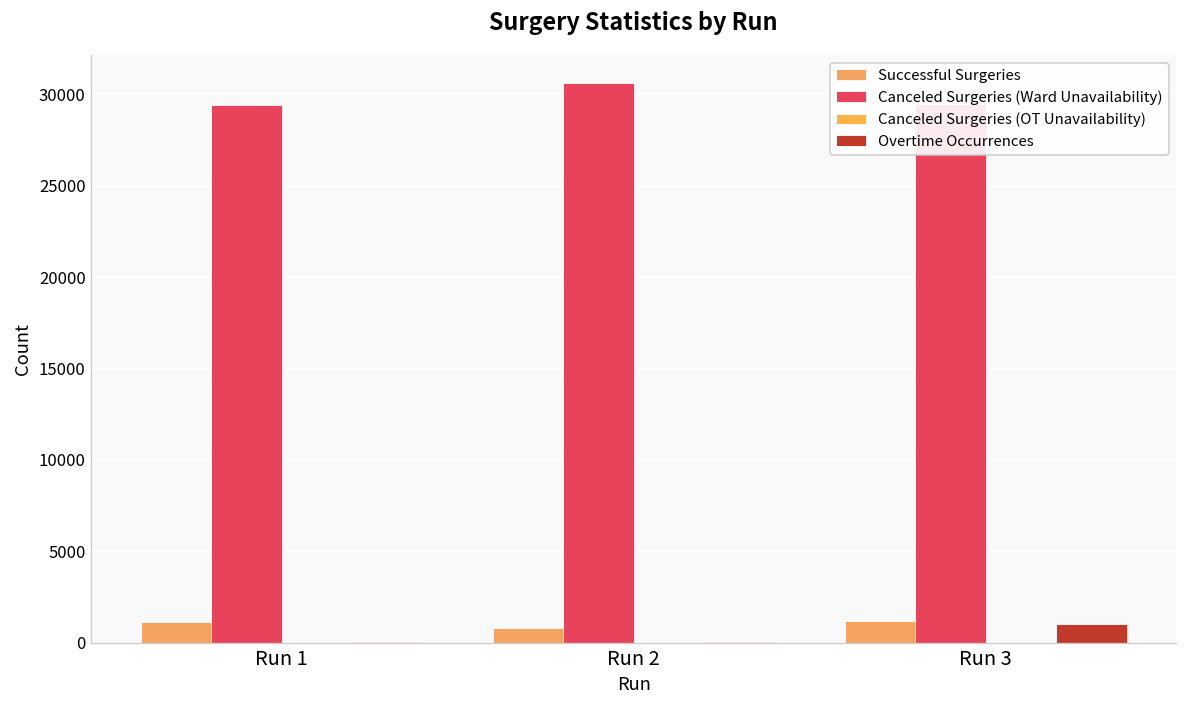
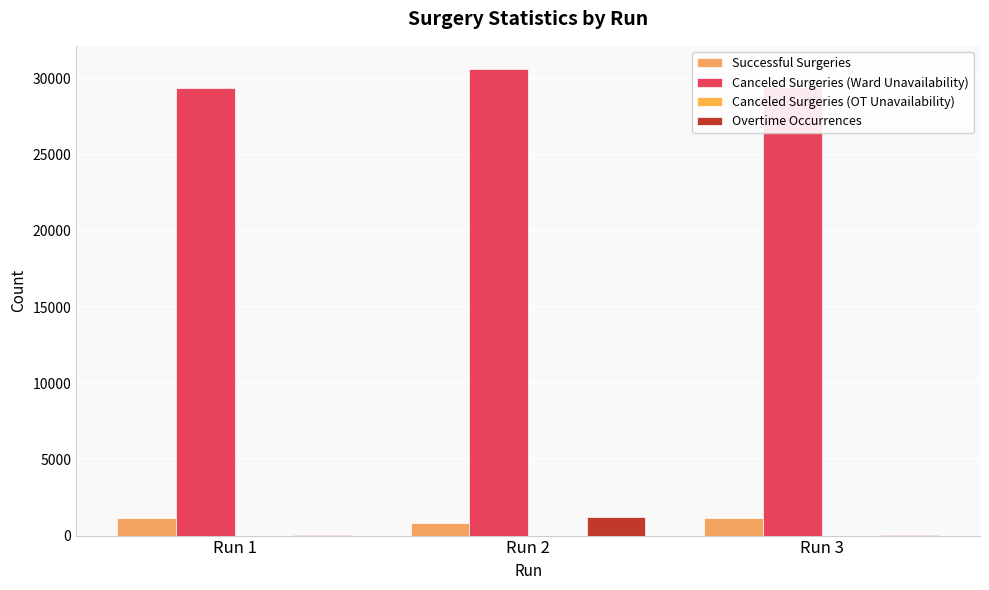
  {
    "Canceled Surgeries (Ward Unavailability)": {
      "Run 1": 29400,
      "Run 2": 30600
    },
    "Overtime Occurrences": {
-     "Run 2": 0,
-     "Run 3": 1000
+     "Run 2": 1200,
+     "Run 3": 100
    }
  }
